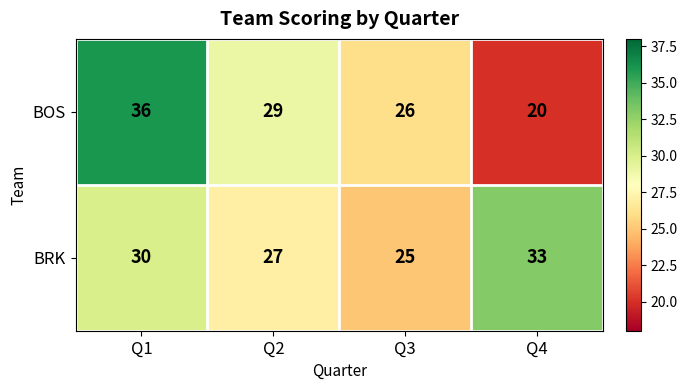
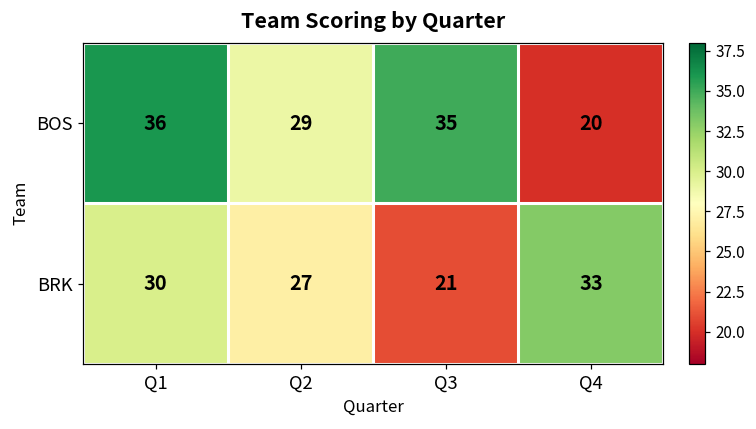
  {
    "BOS": {
      "Q1": 36,
      "Q2": 29,
-     "Q3": 26,
+     "Q3": 35,
      "Q4": 20
    },
    "BRK": {
      "Q1": 30,
      "Q2": 27,
-     "Q3": 25,
+     "Q3": 21,
      "Q4": 33
    }
  }
